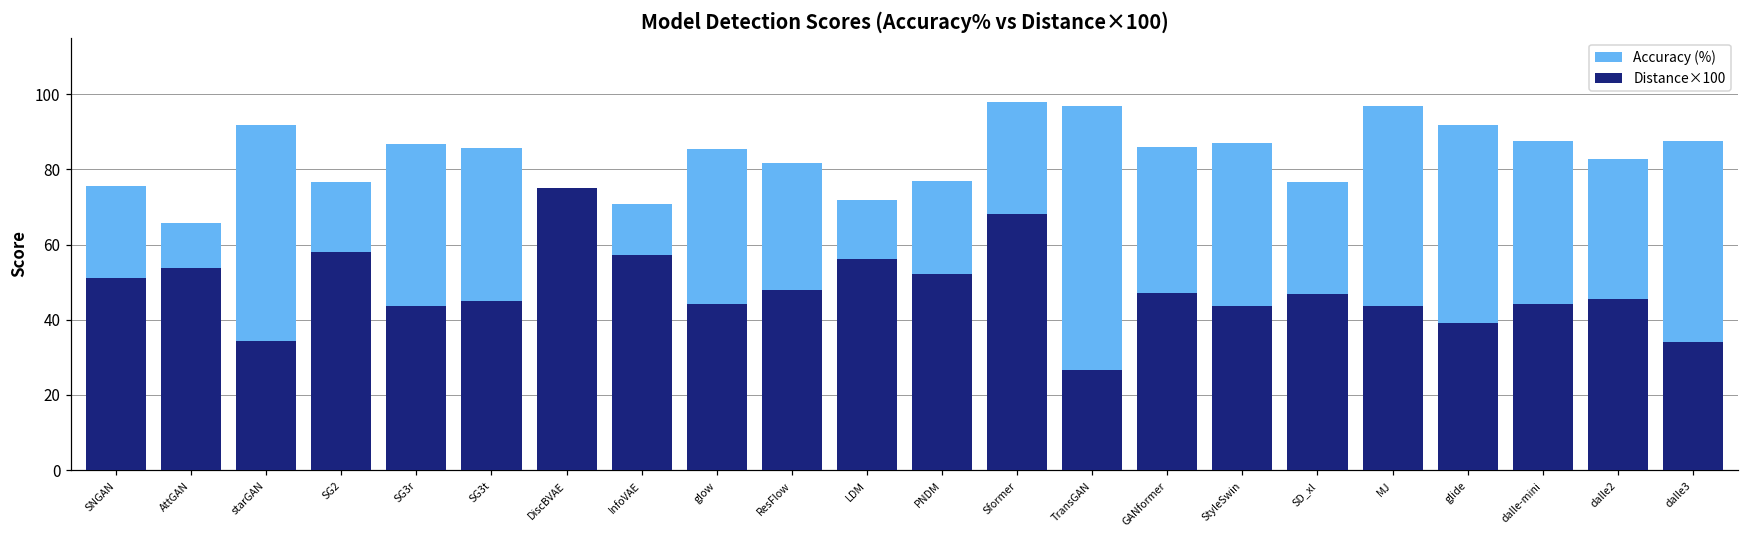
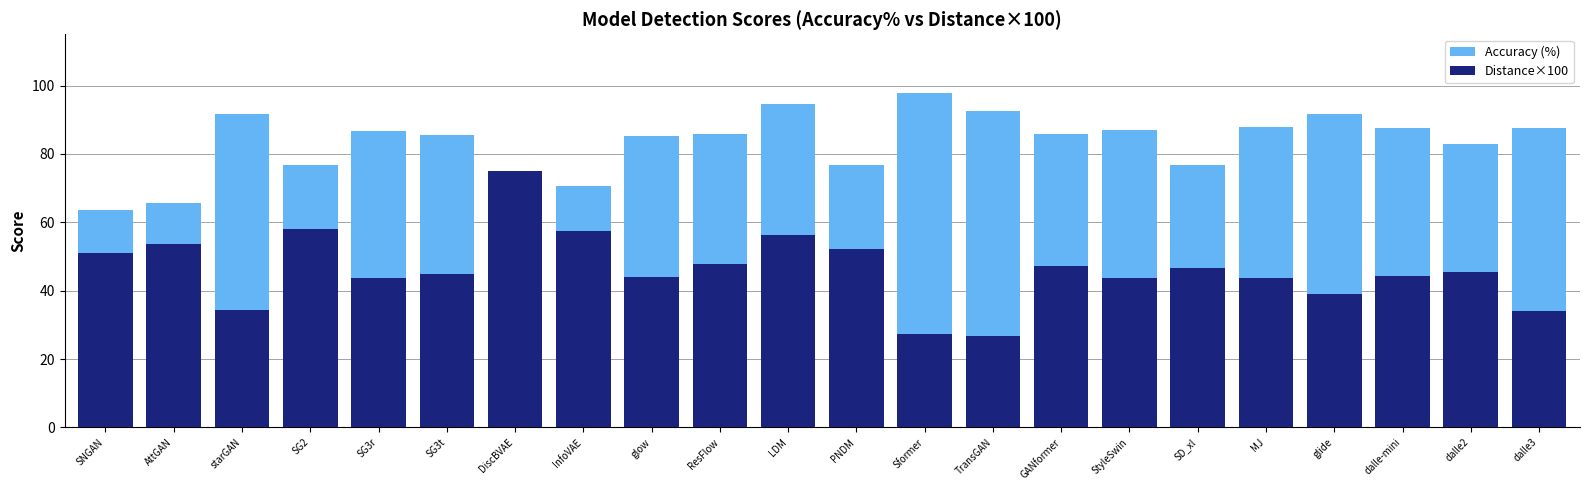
  {
    "Accuracy (%)": {
-     "SNGAN": 76,
+     "SNGAN": 64,
      "AttGAN": 66,
      "starGAN": 92,
      "SG2": 77,
      "SG3r": 87,
      "SG3t": 86,
      "InfoVAE": 71,
      "glow": 85,
-     "ResFlow": 82,
-     "LDM": 72,
+     "ResFlow": 86,
+     "LDM": 95,
      "PNDM": 77,
      "Sformer": 98,
-     "TransGAN": 97,
+     "TransGAN": 93,
      "GANformer": 86,
      "StyleSwin": 87,
      "SD_xl": 77,
-     "MJ": 97,
+     "MJ": 88,
      "glide": 92,
      "dalle-mini": 88,
      "dalle2": 83,
      "dalle3": 88
    },
    "Distance×100": {
      "DiscBVAE": 75,
-     "Sformer": 68
+     "Sformer": 27
    }
  }
